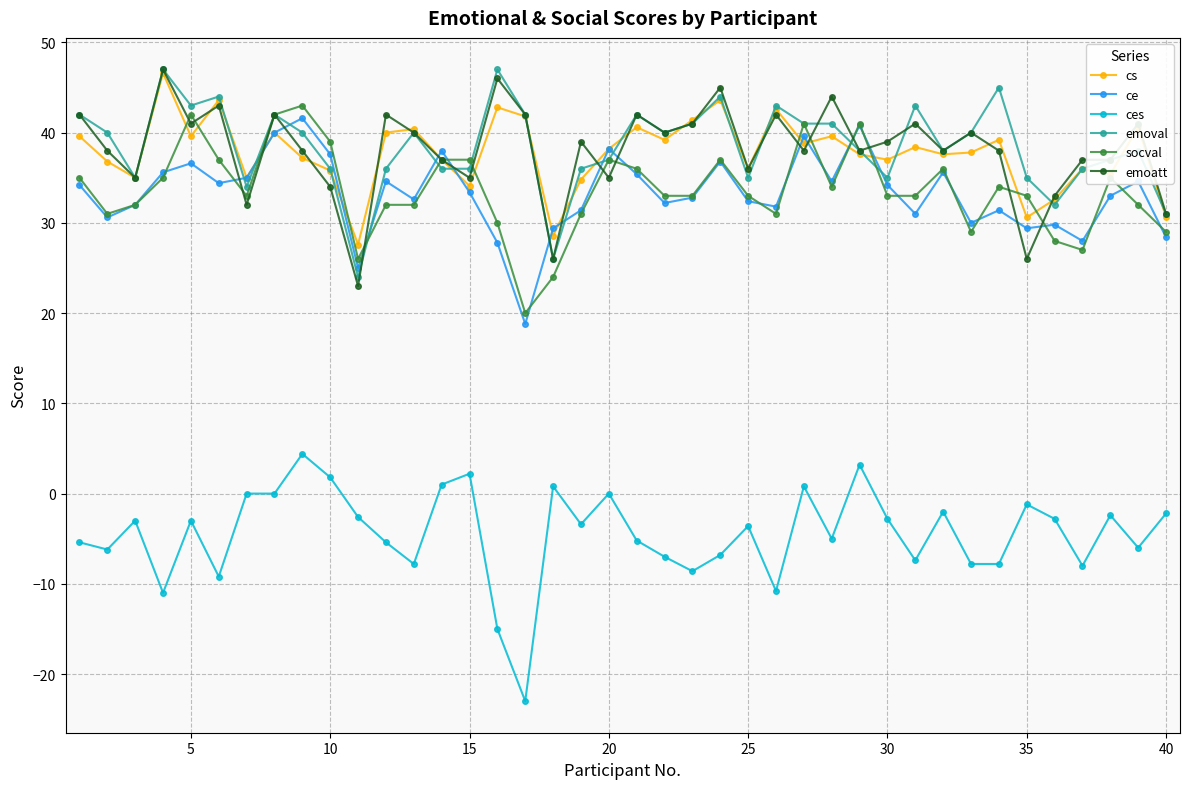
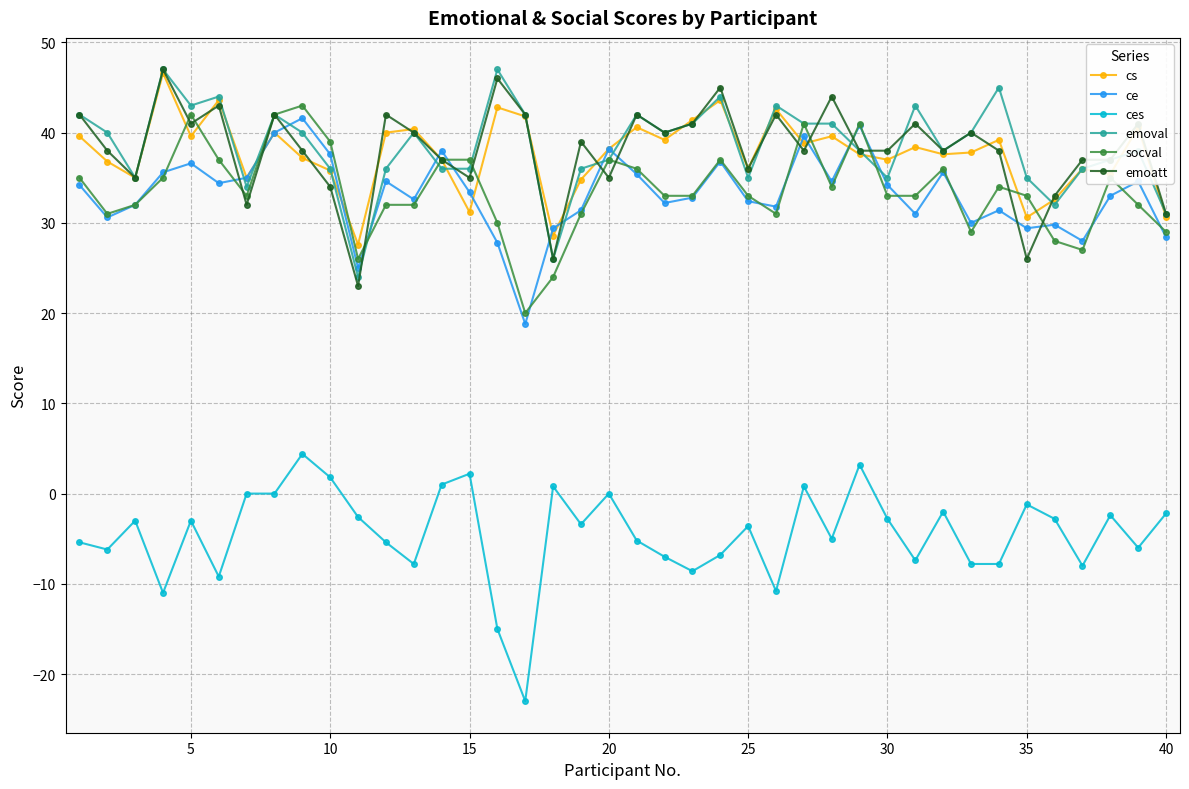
  {
    "cs": {
      "5": 40,
-     "15": 34,
+     "15": 31,
      "30": 37,
      "35": 31,
      "40": 31
    },
    "emoval": {
      "5": 43,
      "15": 36,
      "25": 35,
      "30": 35,
      "35": 35
    },
    "socval": {
      "5": 42,
      "10": 39,
      "15": 37,
      "25": 33,
      "30": 33,
      "35": 33,
      "40": 29
    },
    "emoatt": {
      "5": 41,
      "10": 34,
      "15": 35,
      "20": 35,
-     "30": 39,
+     "30": 38,
      "35": 26
    }
  }
